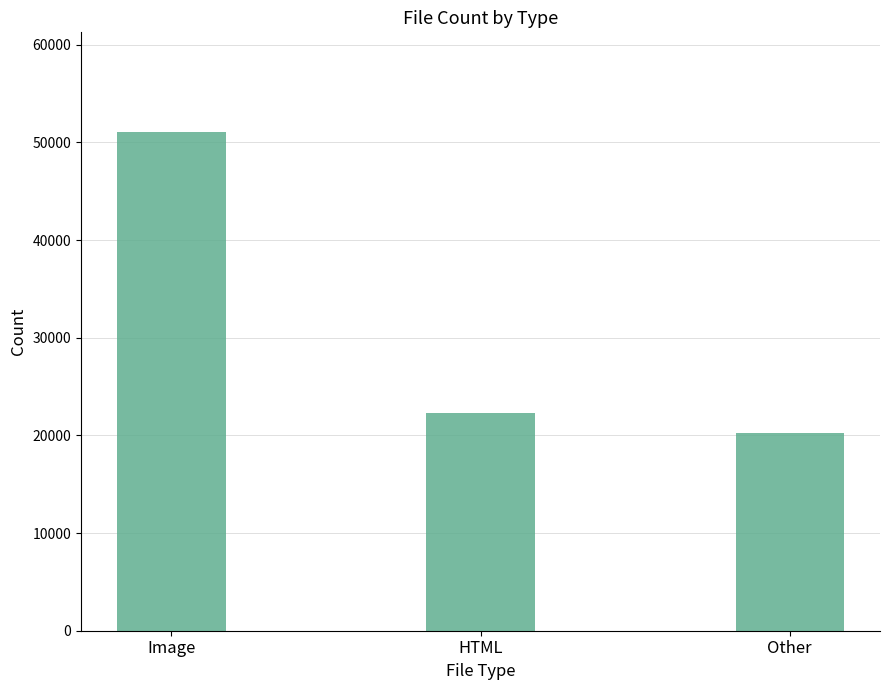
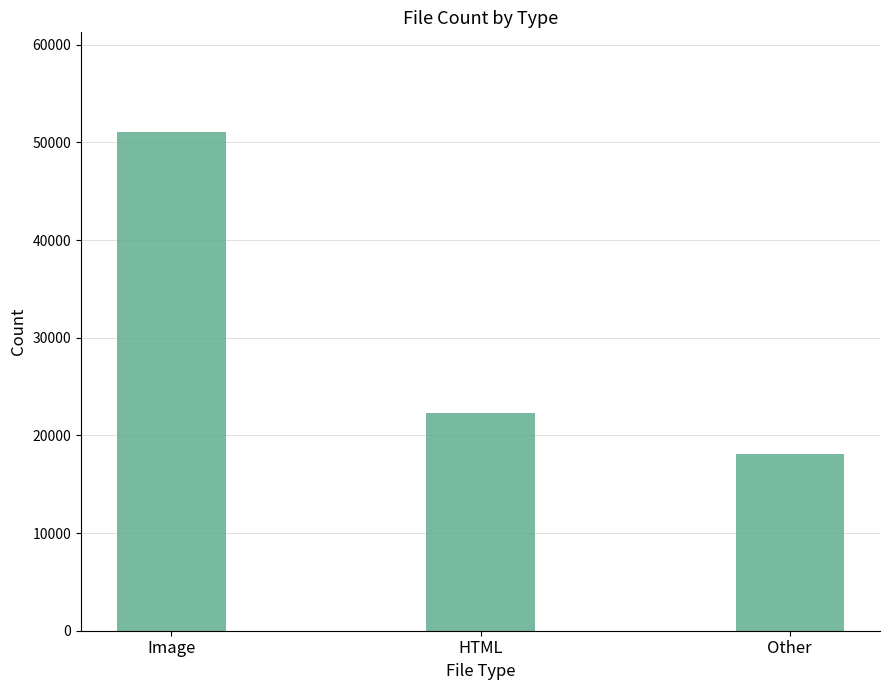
  {
    "Image": 51000,
    "HTML": 22000,
-   "Other": 20000
+   "Other": 18000
  }
